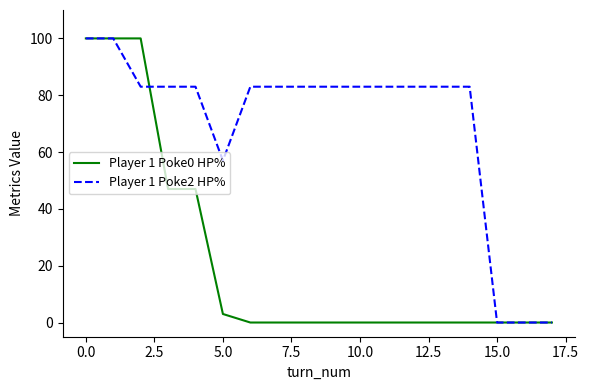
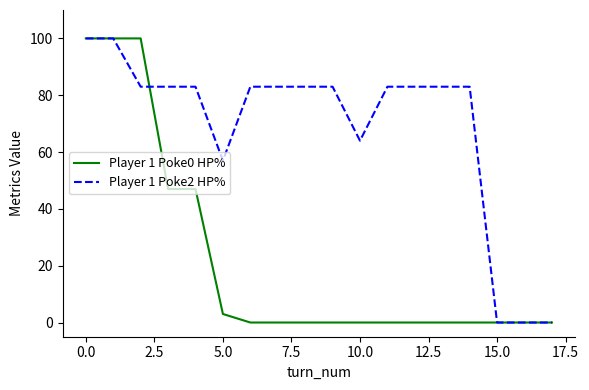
  {
    "Player 1 Poke0 HP%": {
      "5.0": 3,
      "10.0": 0
    },
    "Player 1 Poke2 HP%": {
-     "10.0": 83
+     "10.0": 64
    }
  }
